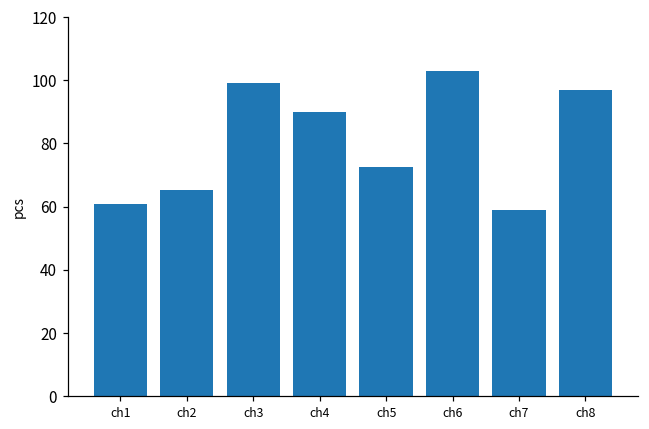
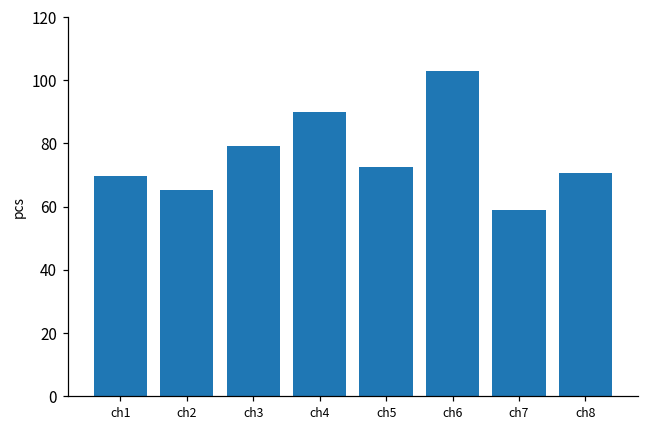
  {
-   "ch1": 61,
+   "ch1": 70,
    "ch2": 65,
-   "ch3": 99,
+   "ch3": 79,
    "ch4": 90,
    "ch5": 73,
    "ch6": 103,
    "ch7": 59,
-   "ch8": 97
+   "ch8": 71
  }
